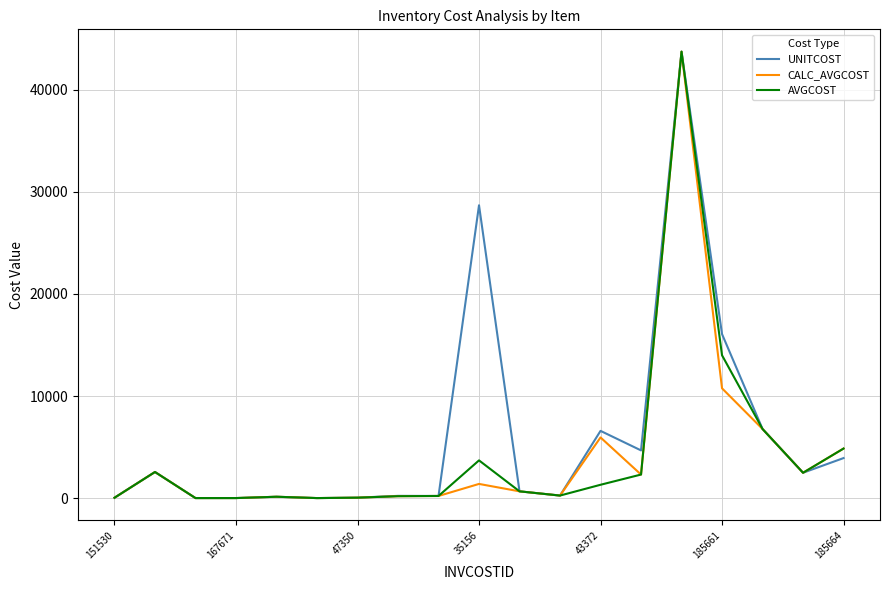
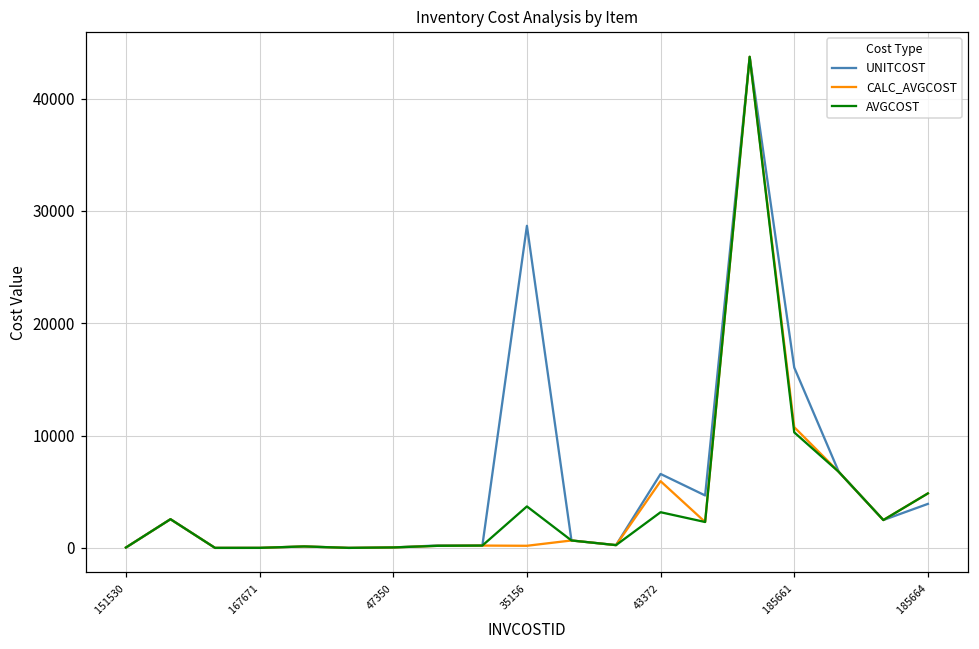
  {
    "UNITCOST": {
      "35156": 28700,
      "43372": 6600,
      "185661": 16100,
      "185664": 3900
    },
    "CALC_AVGCOST": {
-     "35156": 1400,
+     "35156": 200,
      "43372": 5900,
      "185661": 10800
    },
    "AVGCOST": {
      "35156": 3700,
-     "43372": 1300,
-     "185661": 14000
+     "43372": 3200,
+     "185661": 10300
    }
  }
